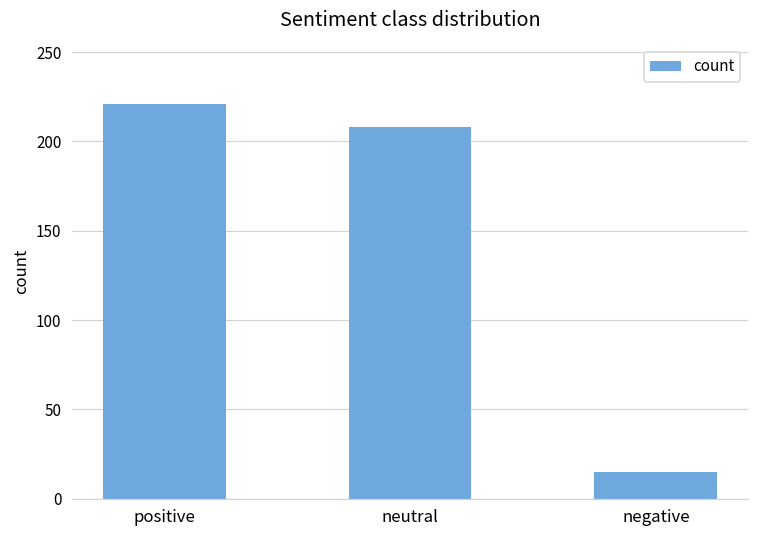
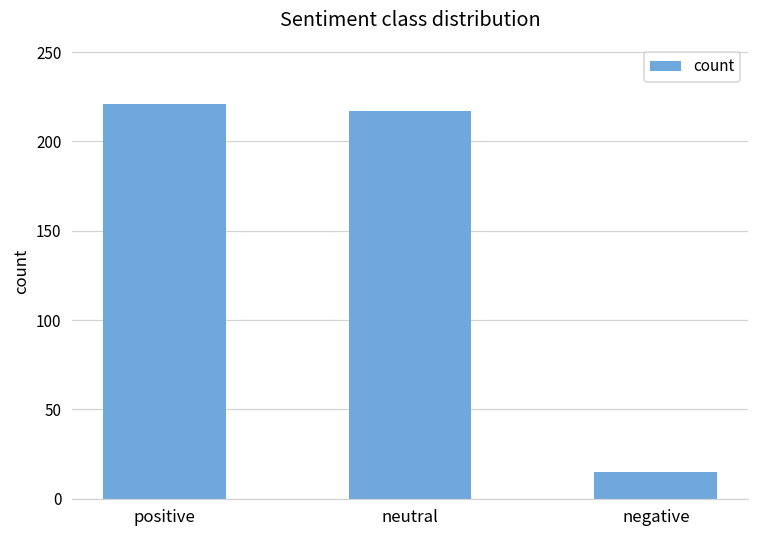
  {
    "positive": 221,
-   "neutral": 208,
+   "neutral": 217,
    "negative": 15
  }
